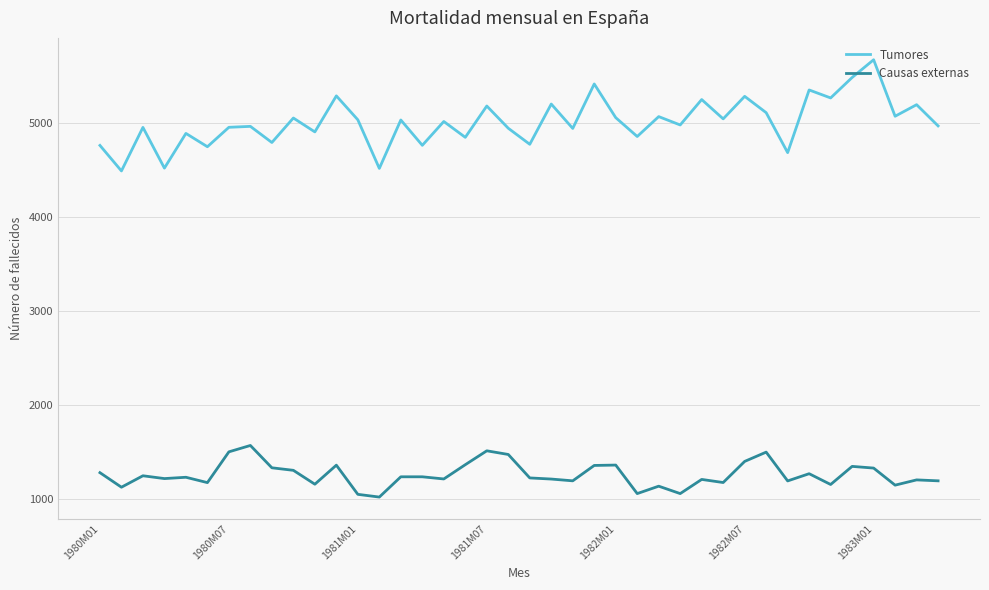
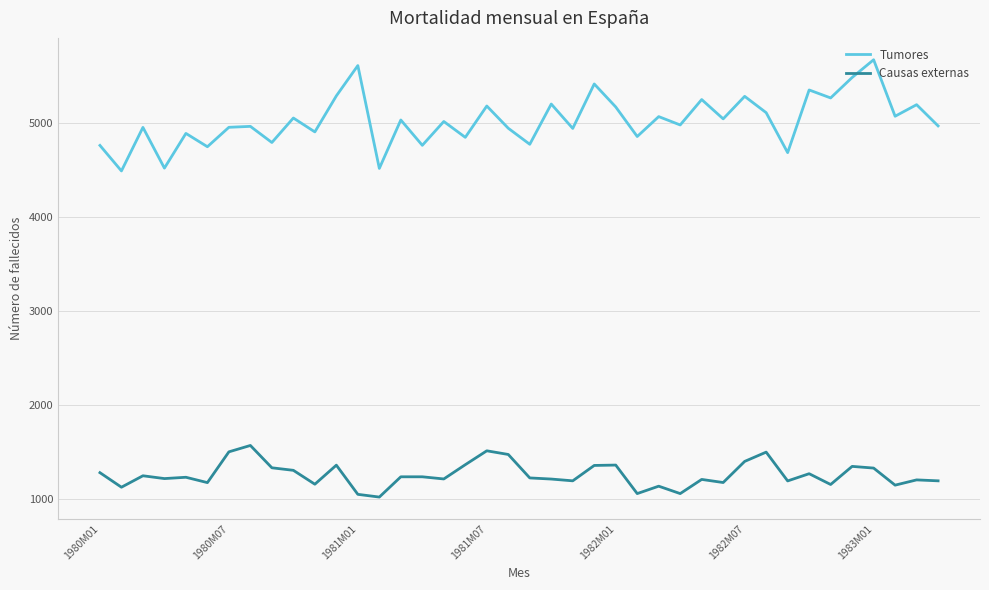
  {
    "Tumores": {
      "1980M01": 4800,
      "1980M07": 5000,
-     "1981M01": 5000,
+     "1981M01": 5600,
      "1981M07": 5200,
-     "1982M01": 5100,
+     "1982M01": 5200,
      "1982M07": 5300,
      "1983M01": 5700
    },
    "Causas externas": {
      "1980M01": 1300,
      "1980M07": 1500,
      "1981M01": 1000,
      "1981M07": 1500,
      "1982M01": 1400,
      "1982M07": 1400,
      "1983M01": 1300
    }
  }
